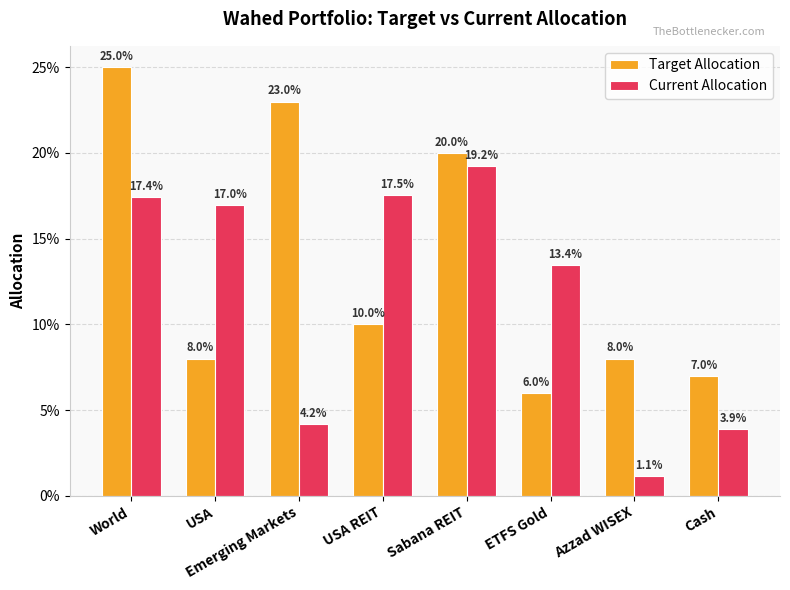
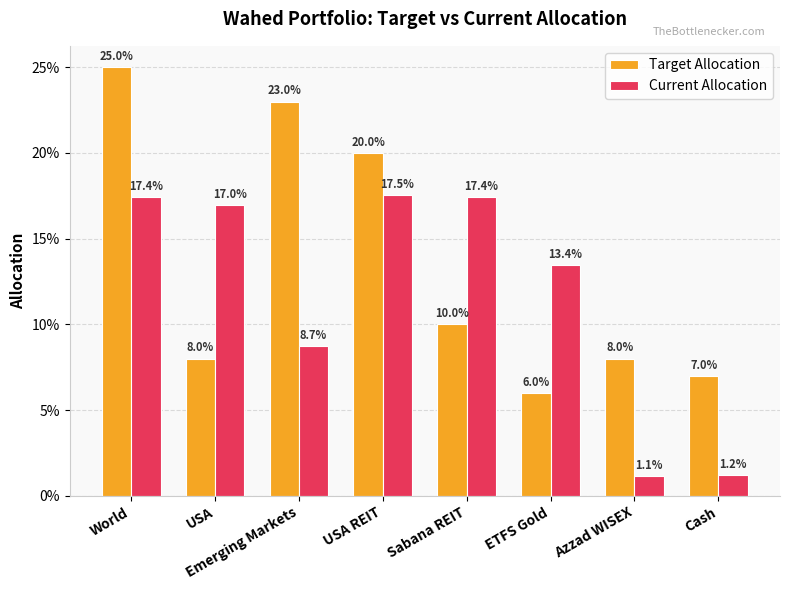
  {
    "Target Allocation": {
      "World": "25.0%",
      "USA": "8.0%",
      "Emerging Markets": "23.0%",
-     "USA REIT": "10.0%",
-     "Sabana REIT": "20.0%",
+     "USA REIT": "20.0%",
+     "Sabana REIT": "10.0%",
      "ETFS Gold": "6.0%",
      "Azzad WISEX": "8.0%",
      "Cash": "7.0%"
    },
    "Current Allocation": {
      "World": "17.4%",
      "USA": "17.0%",
-     "Emerging Markets": "4.2%",
+     "Emerging Markets": "8.7%",
      "USA REIT": "17.5%",
-     "Sabana REIT": "19.2%",
+     "Sabana REIT": "17.4%",
      "ETFS Gold": "13.4%",
      "Azzad WISEX": "1.1%",
-     "Cash": "3.9%"
+     "Cash": "1.2%"
    }
  }
